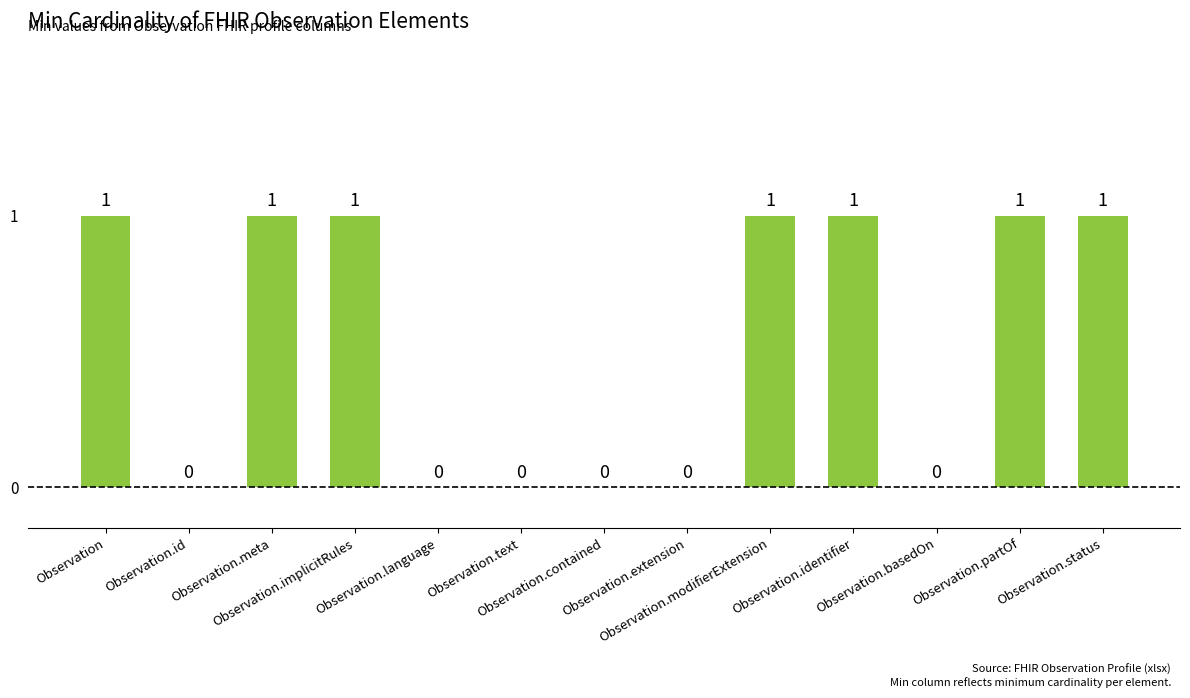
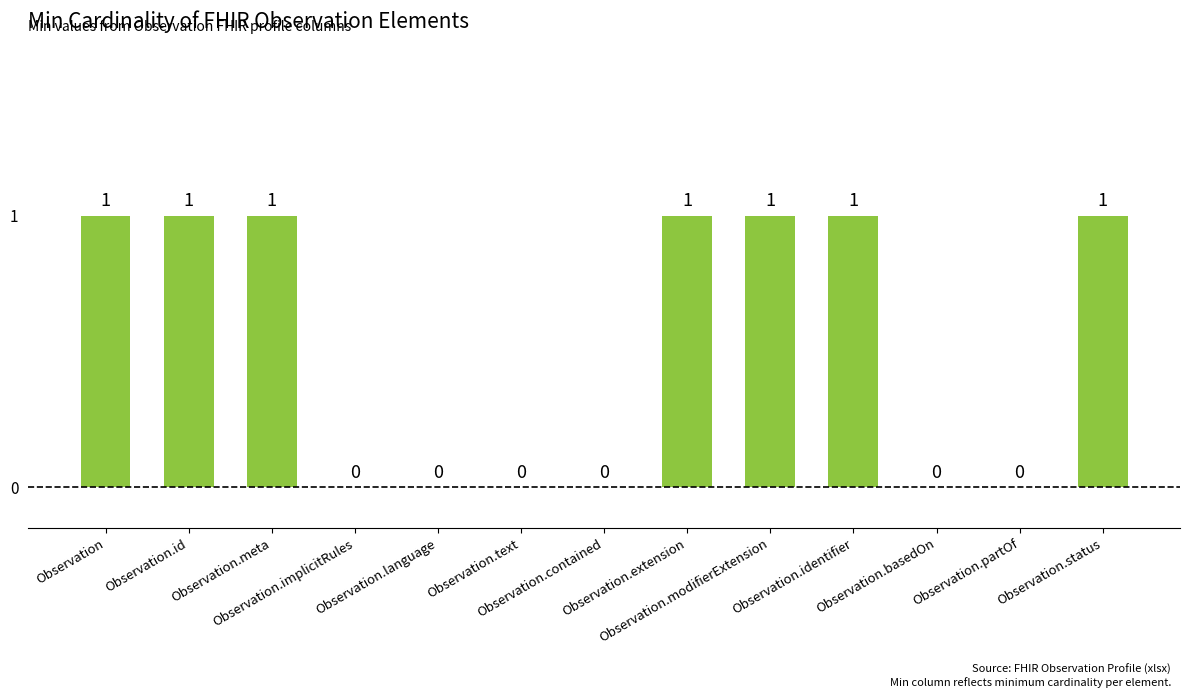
  {
    "Observation": 1,
-   "Observation.id": 0,
+   "Observation.id": 1,
    "Observation.meta": 1,
-   "Observation.implicitRules": 1,
+   "Observation.implicitRules": 0,
    "Observation.language": 0,
    "Observation.text": 0,
    "Observation.contained": 0,
-   "Observation.extension": 0,
+   "Observation.extension": 1,
    "Observation.modifierExtension": 1,
    "Observation.identifier": 1,
    "Observation.basedOn": 0,
-   "Observation.partOf": 1,
+   "Observation.partOf": 0,
    "Observation.status": 1
  }
